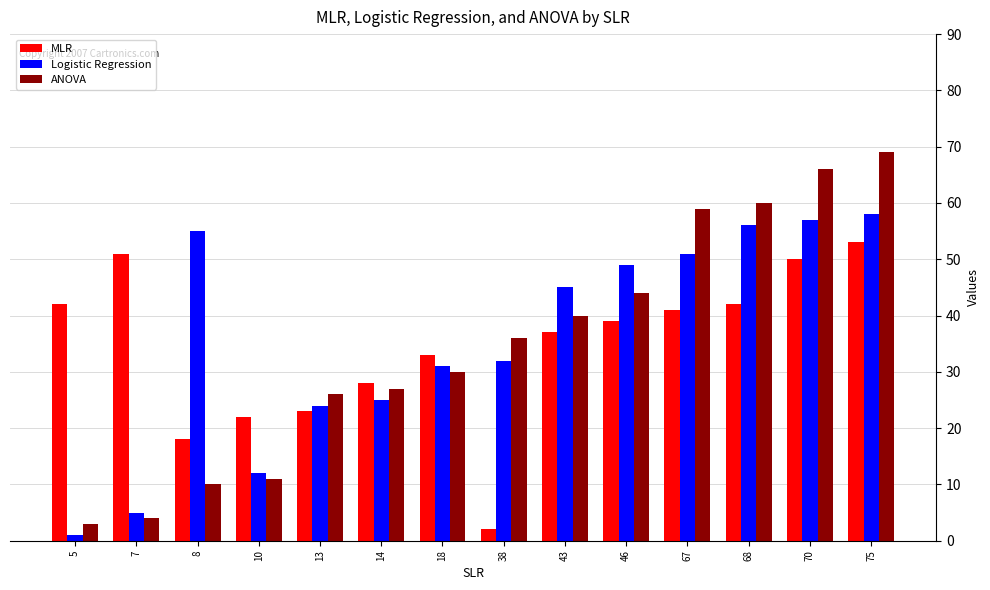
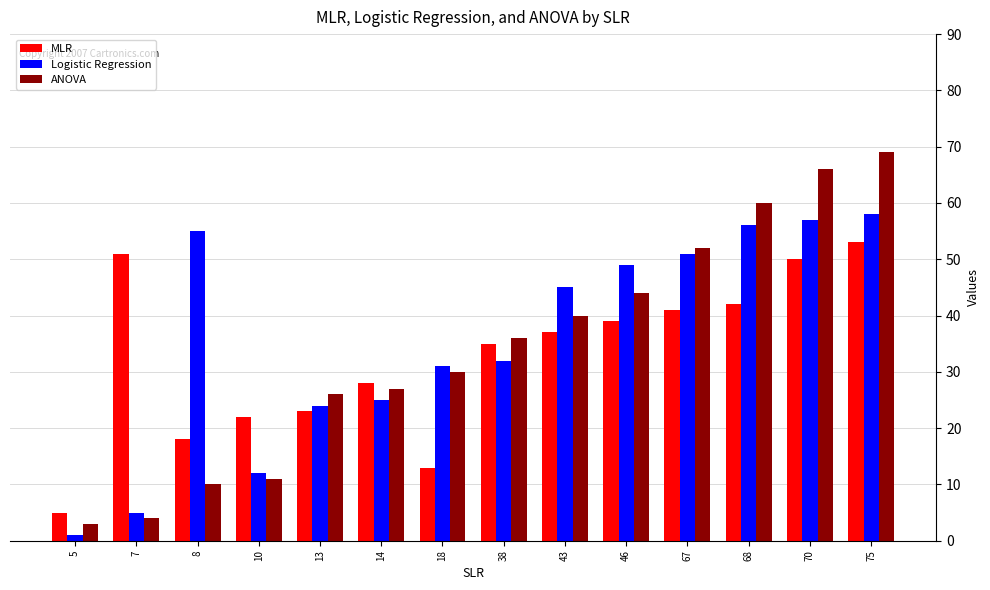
  {
    "MLR": {
-     "5": 42,
+     "5": 5,
      "7": 51,
      "8": 18,
      "10": 22,
      "13": 23,
      "14": 28,
-     "18": 33,
-     "38": 2,
+     "18": 13,
+     "38": 35,
      "43": 37,
      "46": 39,
      "67": 41,
      "68": 42,
      "70": 50,
      "75": 53
    },
    "Logistic Regression": {
      "5": 1,
      "7": 5,
      "8": 55,
      "10": 12,
      "13": 24,
      "14": 25,
      "18": 31,
      "38": 32,
      "43": 45,
      "46": 49,
      "67": 51,
      "68": 56,
      "70": 57,
      "75": 58
    },
    "ANOVA": {
      "5": 3,
      "7": 4,
      "8": 10,
      "10": 11,
      "13": 26,
      "14": 27,
      "18": 30,
      "38": 36,
      "43": 40,
      "46": 44,
-     "67": 59,
+     "67": 52,
      "68": 60,
      "70": 66,
      "75": 69
    }
  }
